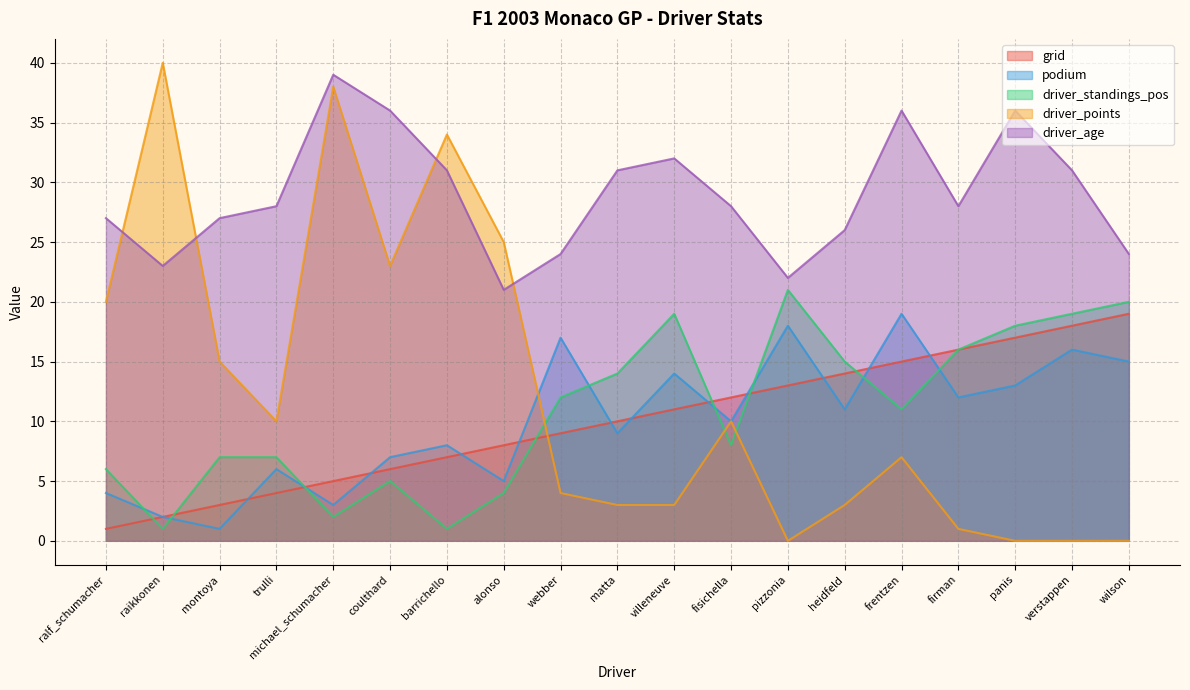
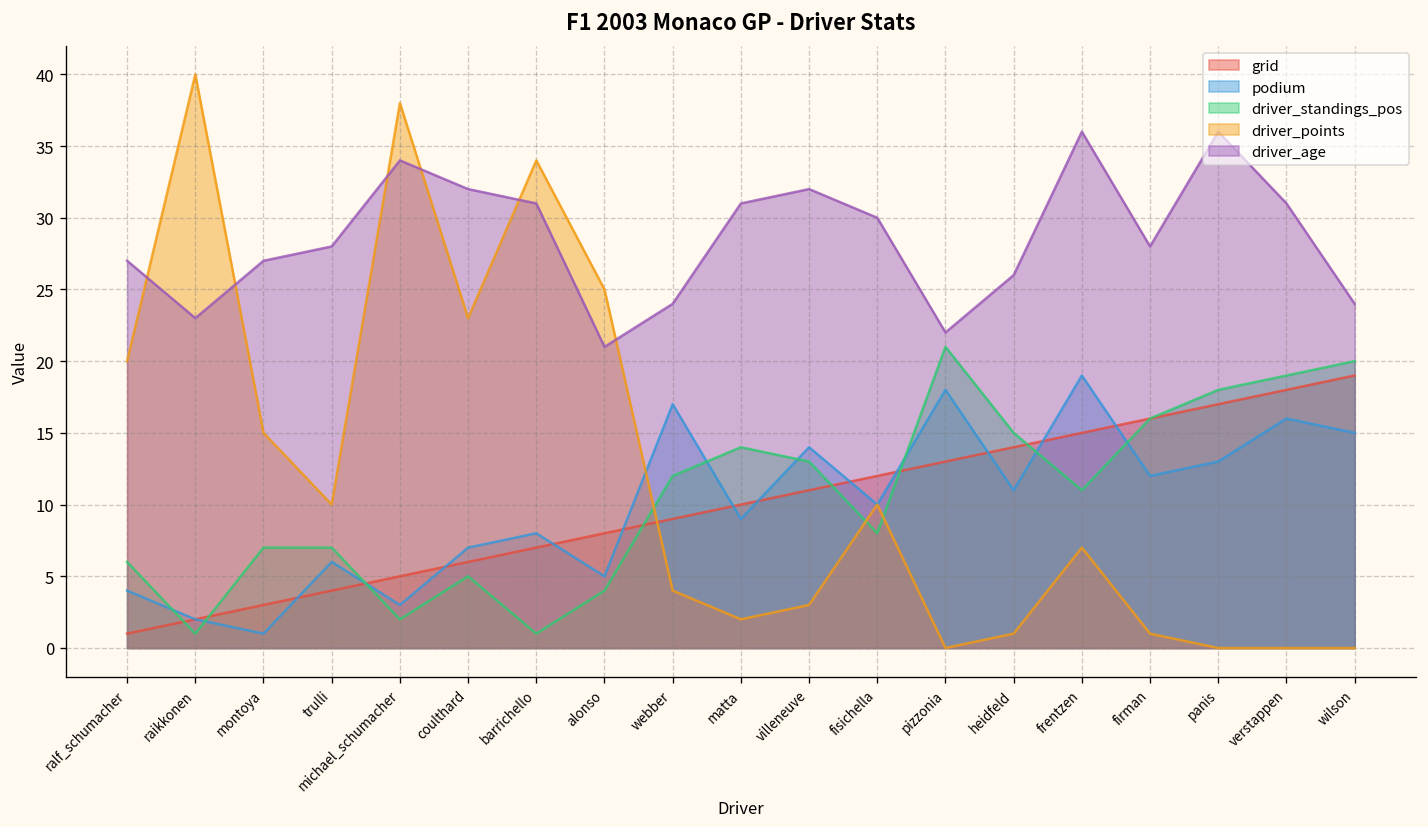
  {
    "grid": {
      "ralf_schumacher": 1,
      "montoya": 3,
      "trulli": 4,
      "michael_schumacher": 5,
      "coulthard": 6,
      "barrichello": 7,
      "alonso": 8,
      "webber": 9,
      "matta": 10,
      "villeneuve": 11,
      "fisichella": 12,
      "pizzonia": 13,
      "heidfeld": 14,
      "frentzen": 15,
      "panis": 17,
      "verstappen": 18,
      "wilson": 19
    },
    "podium": {
      "ralf_schumacher": 4,
      "montoya": 1,
      "trulli": 6,
      "michael_schumacher": 3,
      "coulthard": 7,
      "barrichello": 8,
      "alonso": 5,
      "webber": 17,
      "matta": 9,
      "villeneuve": 14,
      "pizzonia": 18,
      "heidfeld": 11,
      "frentzen": 19,
      "firman": 12,
      "panis": 13,
      "verstappen": 16,
      "wilson": 15
    },
    "driver_standings_pos": {
      "ralf_schumacher": 6,
      "raikkonen": 1,
      "montoya": 7,
      "trulli": 7,
      "michael_schumacher": 2,
      "coulthard": 5,
      "barrichello": 1,
      "alonso": 4,
      "webber": 12,
      "matta": 14,
-     "villeneuve": 19,
+     "villeneuve": 13,
      "fisichella": 8,
      "pizzonia": 21,
      "heidfeld": 15,
      "frentzen": 11,
      "panis": 18,
      "verstappen": 19,
      "wilson": 20
    },
    "driver_points": {
      "ralf_schumacher": 20,
      "raikkonen": 40,
      "montoya": 15,
      "trulli": 10,
      "michael_schumacher": 38,
      "coulthard": 23,
      "barrichello": 34,
      "alonso": 25,
      "webber": 4,
-     "matta": 3,
+     "matta": 2,
      "villeneuve": 3,
      "pizzonia": 0,
-     "heidfeld": 3,
+     "heidfeld": 1,
      "frentzen": 7,
      "firman": 1,
      "panis": 0,
      "verstappen": 0,
      "wilson": 0
    },
    "driver_age": {
      "ralf_schumacher": 27,
      "raikkonen": 23,
      "montoya": 27,
      "trulli": 28,
-     "michael_schumacher": 39,
-     "coulthard": 36,
+     "michael_schumacher": 34,
+     "coulthard": 32,
      "barrichello": 31,
      "alonso": 21,
      "webber": 24,
      "matta": 31,
      "villeneuve": 32,
-     "fisichella": 28,
+     "fisichella": 30,
      "pizzonia": 22,
      "heidfeld": 26,
      "frentzen": 36,
      "firman": 28,
      "verstappen": 31,
      "wilson": 24
    }
  }
